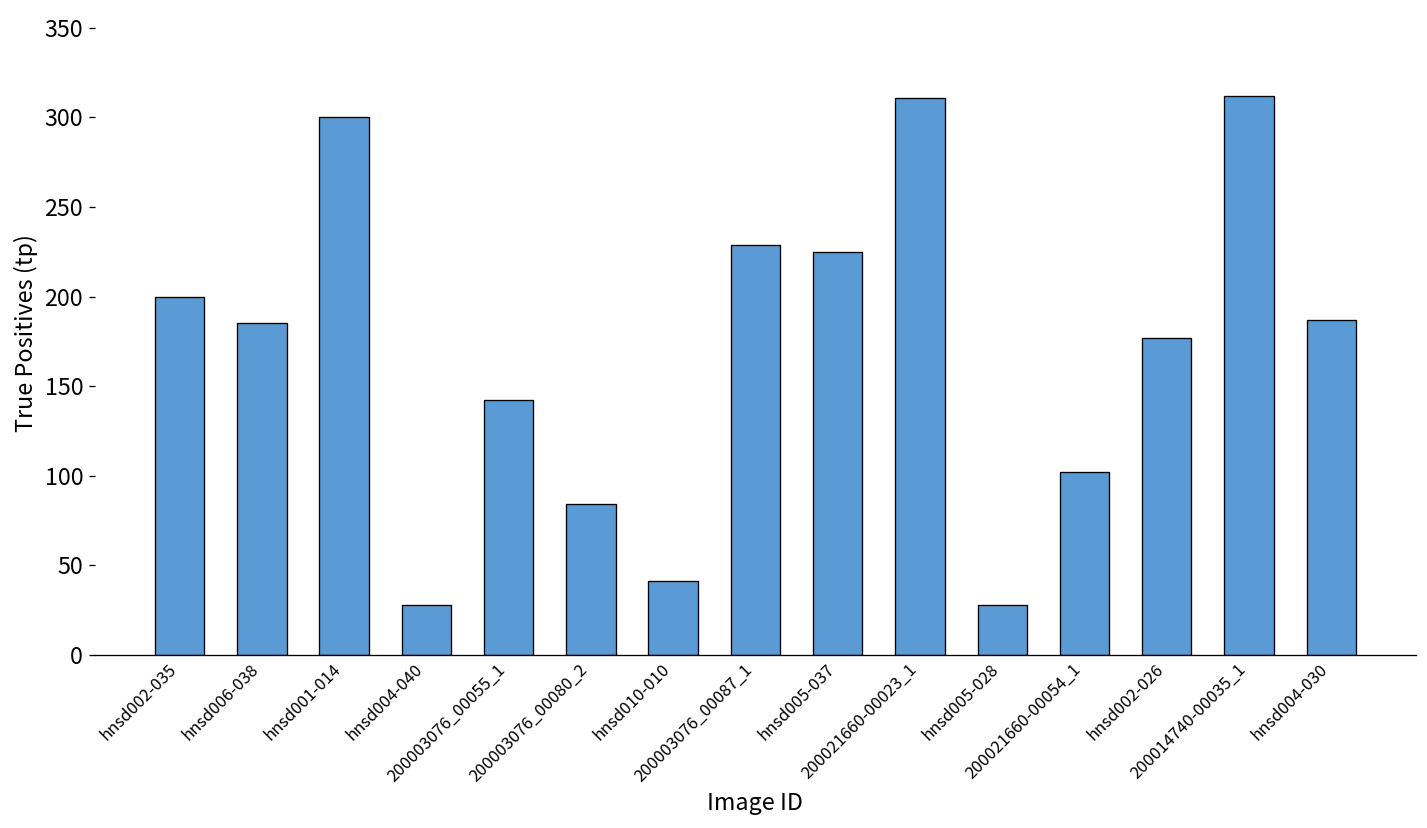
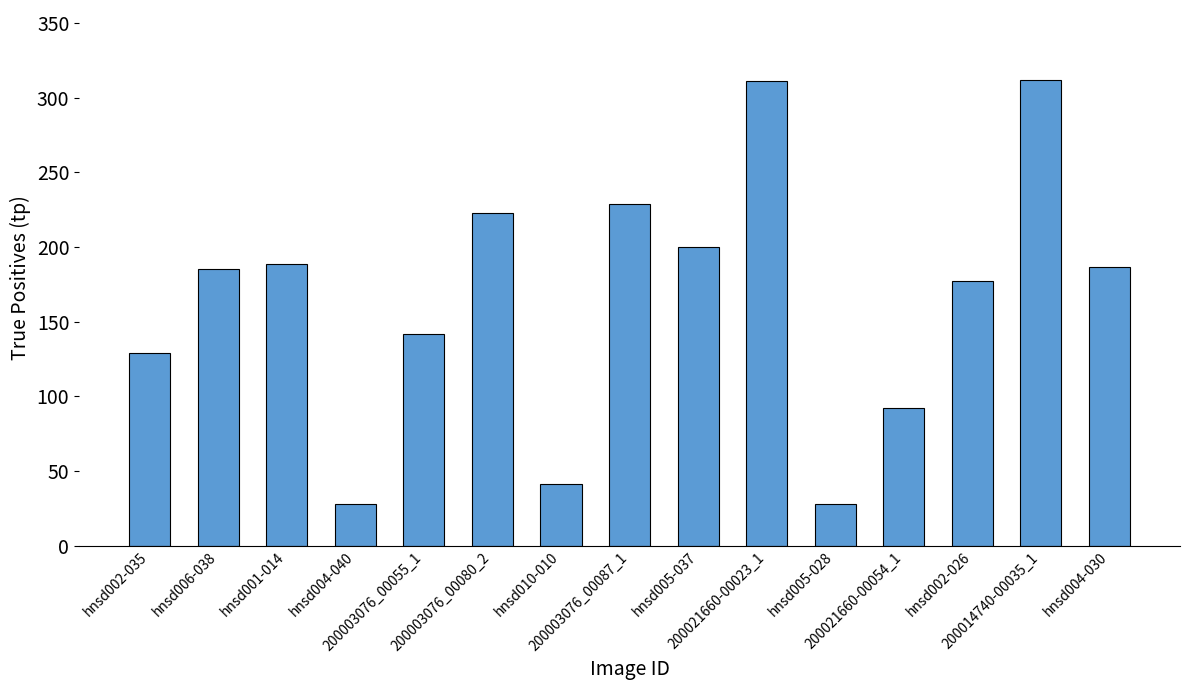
  {
-   "hnsd002-035": 200,
+   "hnsd002-035": 129,
    "hnsd006-038": 185,
-   "hnsd001-014": 300,
+   "hnsd001-014": 189,
    "hnsd004-040": 28,
    "200003076_00055_1": 142,
-   "200003076_00080_2": 84,
+   "200003076_00080_2": 223,
    "hnsd010-010": 41,
    "200003076_00087_1": 229,
-   "hnsd005-037": 225,
+   "hnsd005-037": 200,
    "200021660-00023_1": 311,
    "hnsd005-028": 28,
-   "200021660-00054_1": 102,
+   "200021660-00054_1": 92,
    "hnsd002-026": 177,
    "200014740-00035_1": 312,
    "hnsd004-030": 187
  }
